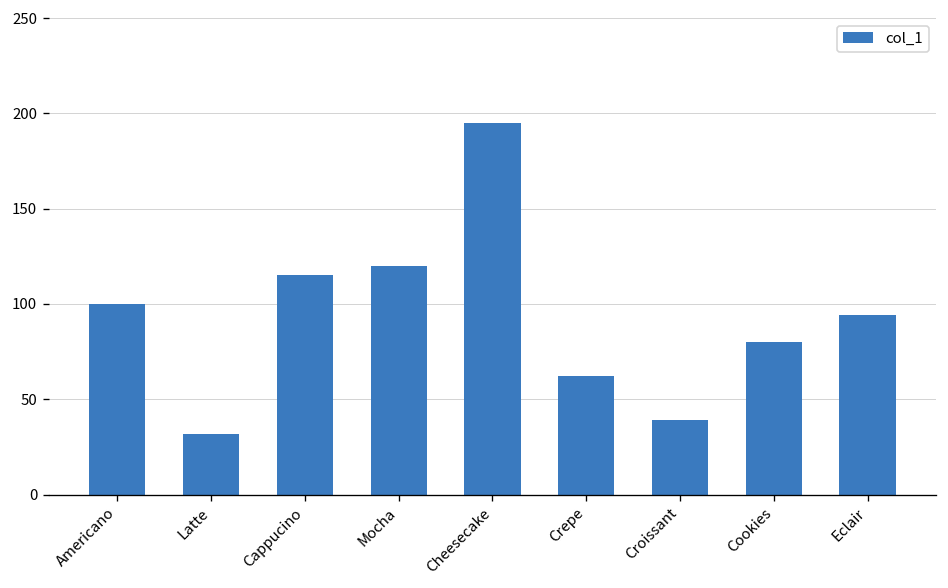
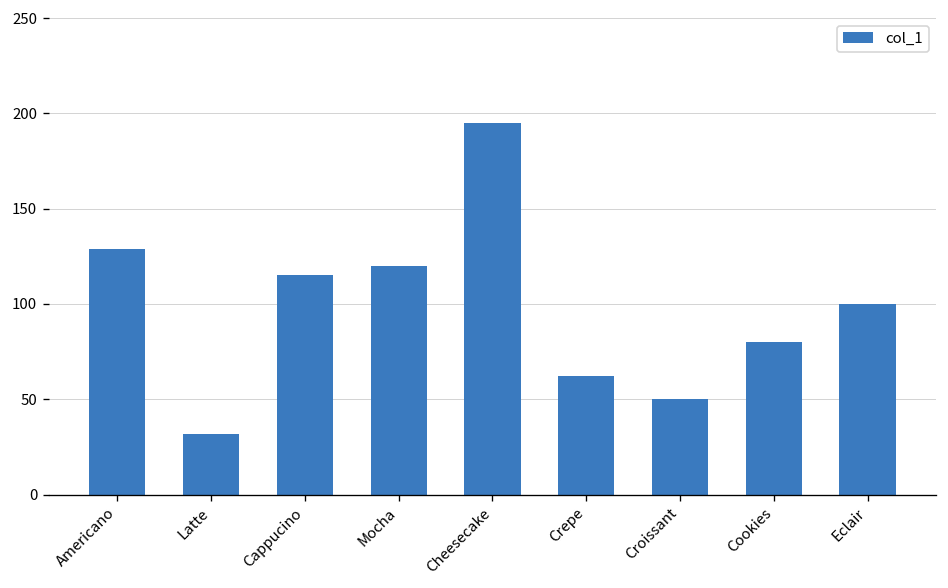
  {
-   "Americano": 100,
+   "Americano": 129,
    "Latte": 32,
    "Cappucino": 115,
    "Mocha": 120,
    "Cheesecake": 195,
    "Crepe": 62,
-   "Croissant": 39,
+   "Croissant": 50,
    "Cookies": 80,
-   "Eclair": 94
+   "Eclair": 100
  }
